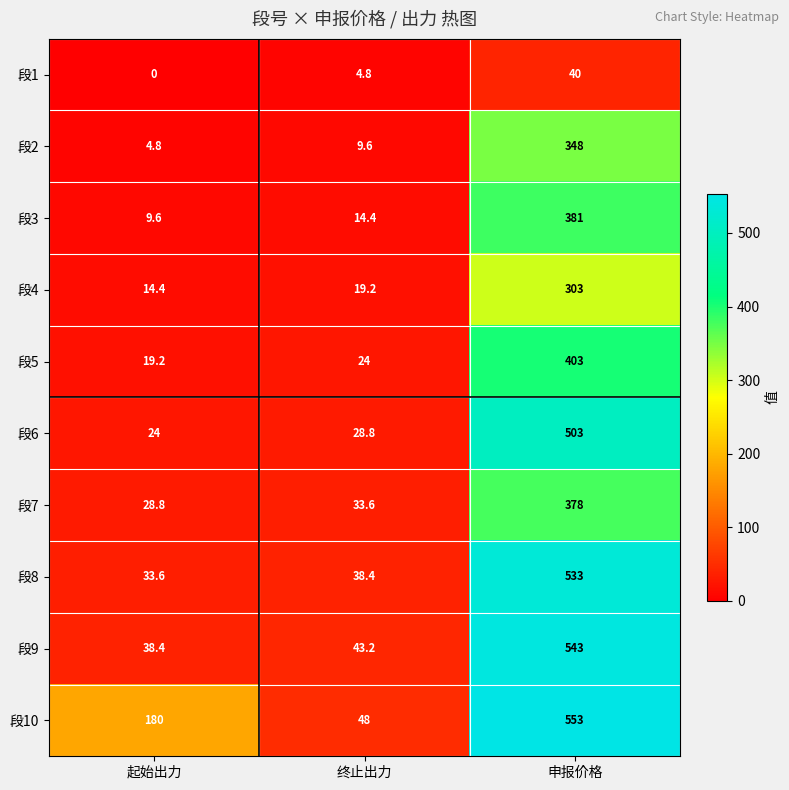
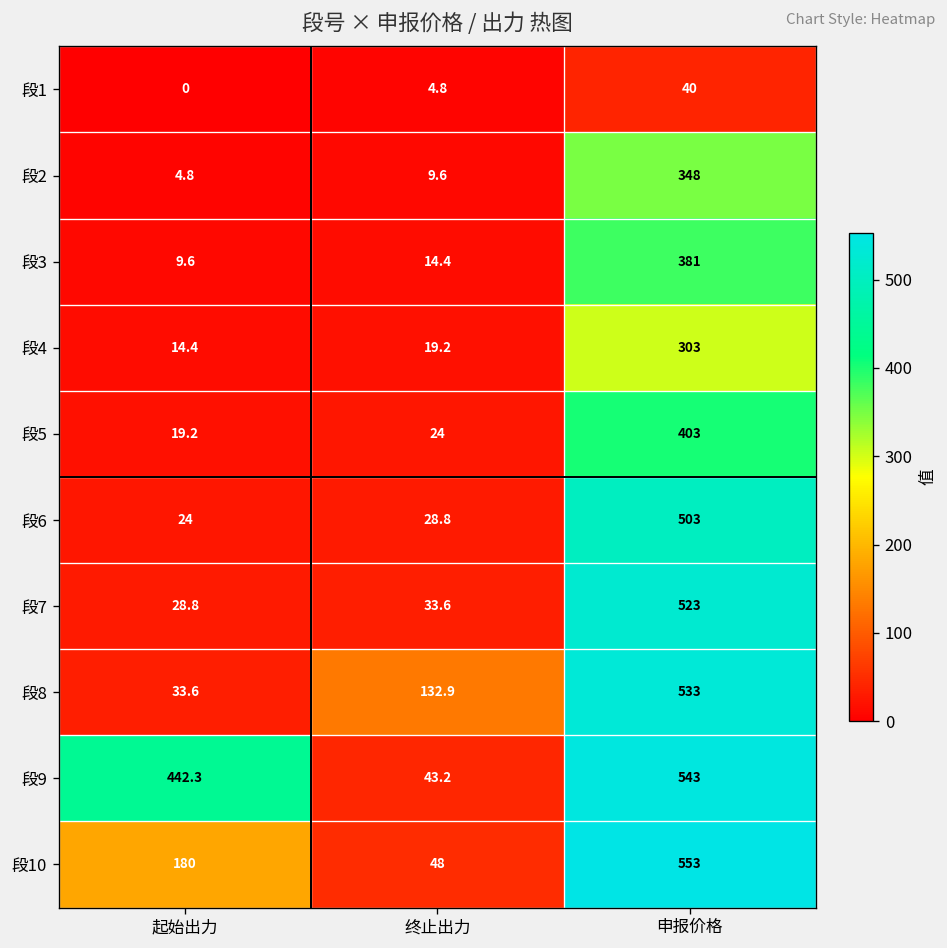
  {
    "段1": {
      "起始出力": 0,
      "终止出力": 4.8,
      "申报价格": 40
    },
    "段2": {
      "起始出力": 4.8,
      "终止出力": 9.6,
      "申报价格": 348
    },
    "段3": {
      "起始出力": 9.6,
      "终止出力": 14.4,
      "申报价格": 381
    },
    "段4": {
      "起始出力": 14.4,
      "终止出力": 19.2,
      "申报价格": 303
    },
    "段5": {
      "起始出力": 19.2,
      "终止出力": 24,
      "申报价格": 403
    },
    "段6": {
      "起始出力": 24,
      "终止出力": 28.8,
      "申报价格": 503
    },
    "段7": {
      "起始出力": 28.8,
      "终止出力": 33.6,
-     "申报价格": 378
+     "申报价格": 523
    },
    "段8": {
      "起始出力": 33.6,
-     "终止出力": 38.4,
+     "终止出力": 132.9,
      "申报价格": 533
    },
    "段9": {
-     "起始出力": 38.4,
+     "起始出力": 442.3,
      "终止出力": 43.2,
      "申报价格": 543
    },
    "段10": {
      "起始出力": 180,
      "终止出力": 48,
      "申报价格": 553
    }
  }
